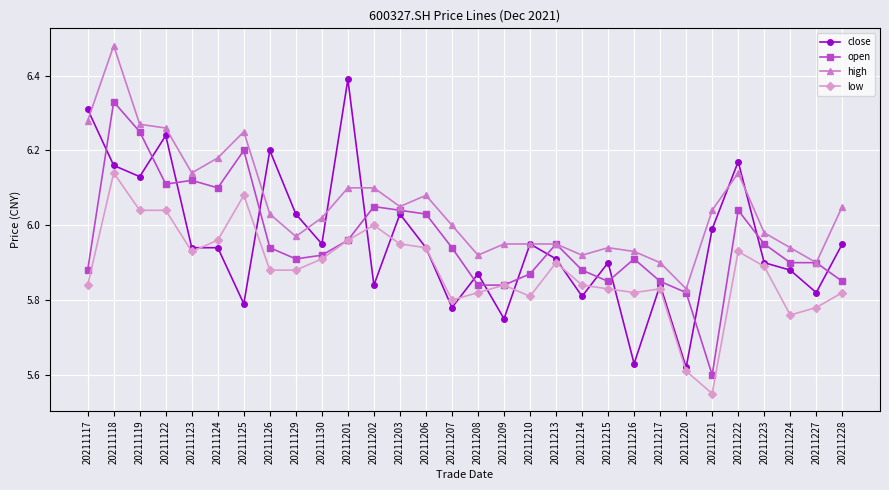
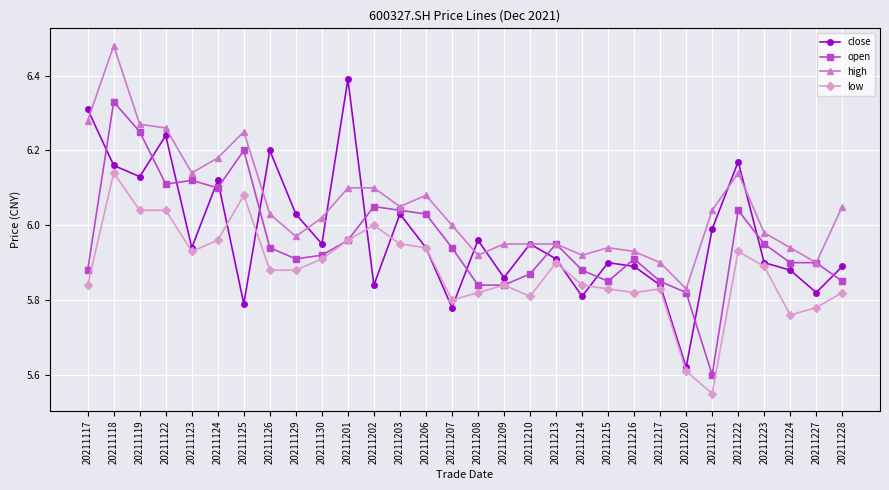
  {
    "close": {
      "20211117": 6.31,
      "20211118": 6.16,
      "20211119": 6.13,
      "20211122": 6.24,
      "20211123": 5.94,
-     "20211124": 5.94,
+     "20211124": 6.12,
      "20211125": 5.79,
      "20211126": 6.20,
      "20211129": 6.03,
      "20211130": 5.95,
      "20211201": 6.39,
      "20211202": 5.84,
      "20211203": 6.03,
      "20211207": 5.78,
-     "20211208": 5.87,
-     "20211209": 5.75,
+     "20211208": 5.96,
+     "20211209": 5.86,
      "20211213": 5.91,
      "20211214": 5.81,
      "20211215": 5.90,
-     "20211216": 5.63,
+     "20211216": 5.89,
      "20211217": 5.84,
      "20211220": 5.62,
      "20211221": 5.99,
      "20211222": 6.17,
      "20211223": 5.90,
      "20211224": 5.88,
      "20211227": 5.82,
-     "20211228": 5.95
+     "20211228": 5.89
    }
  }
